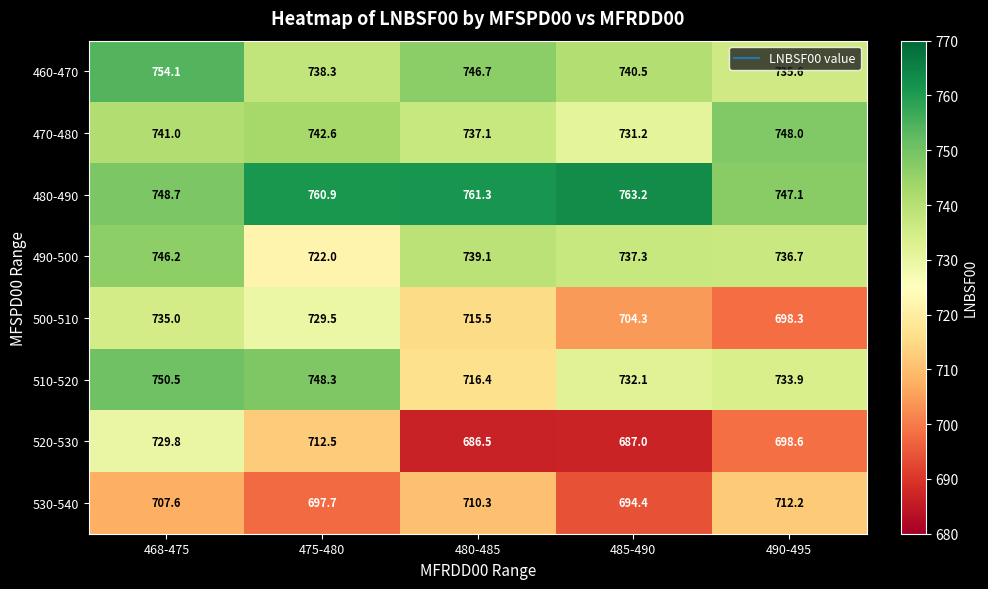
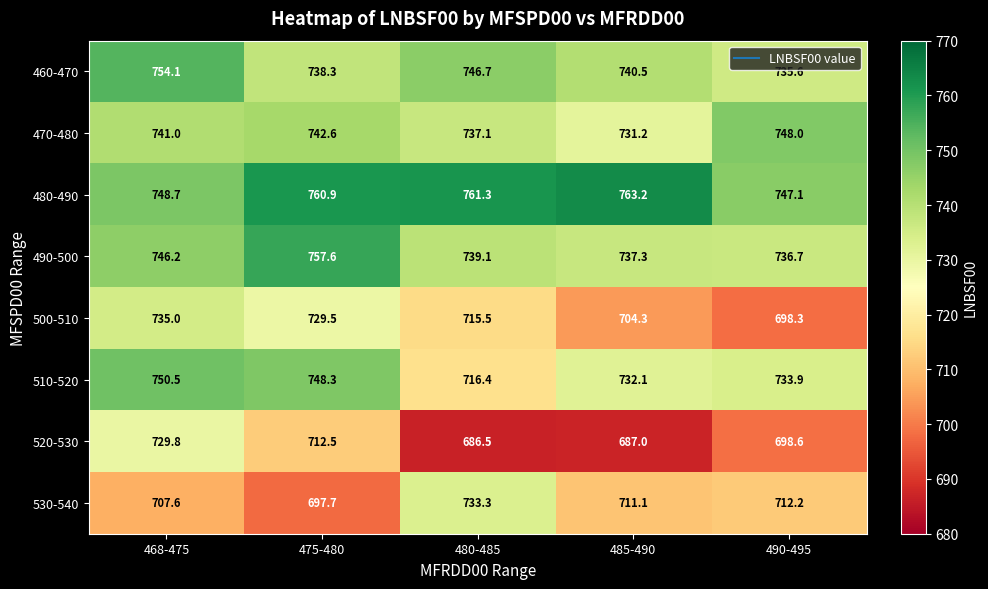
  {
    "460-470": {
      "468-475": 754.1,
      "475-480": 738.3,
      "480-485": 746.7,
      "485-490": 740.5
    },
    "470-480": {
      "468-475": 741.0,
      "475-480": 742.6,
      "480-485": 737.1,
      "485-490": 731.2,
      "490-495": 748.0
    },
    "480-490": {
      "468-475": 748.7,
      "475-480": 760.9,
      "480-485": 761.3,
      "485-490": 763.2,
      "490-495": 747.1
    },
    "490-500": {
      "468-475": 746.2,
-     "475-480": 722.0,
+     "475-480": 757.6,
      "480-485": 739.1,
      "485-490": 737.3,
      "490-495": 736.7
    },
    "500-510": {
      "468-475": 735.0,
      "475-480": 729.5,
      "480-485": 715.5,
      "485-490": 704.3,
      "490-495": 698.3
    },
    "510-520": {
      "468-475": 750.5,
      "475-480": 748.3,
      "480-485": 716.4,
      "485-490": 732.1,
      "490-495": 733.9
    },
    "520-530": {
      "468-475": 729.8,
      "475-480": 712.5,
      "480-485": 686.5,
      "485-490": 687.0,
      "490-495": 698.6
    },
    "530-540": {
      "468-475": 707.6,
      "475-480": 697.7,
-     "480-485": 710.3,
-     "485-490": 694.4,
+     "480-485": 733.3,
+     "485-490": 711.1,
      "490-495": 712.2
    }
  }
